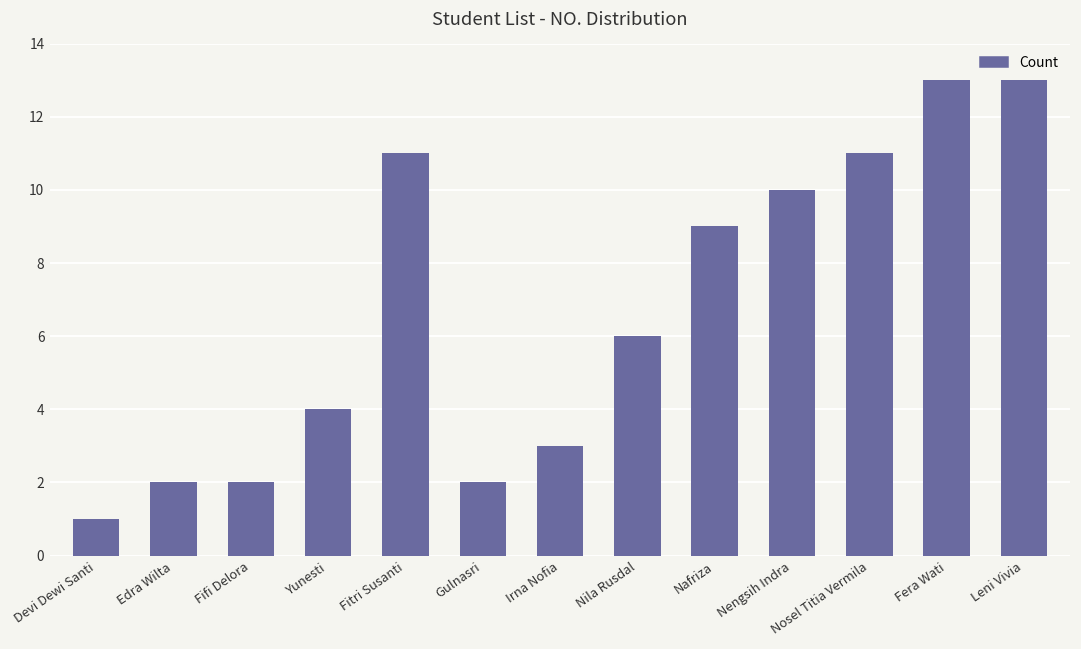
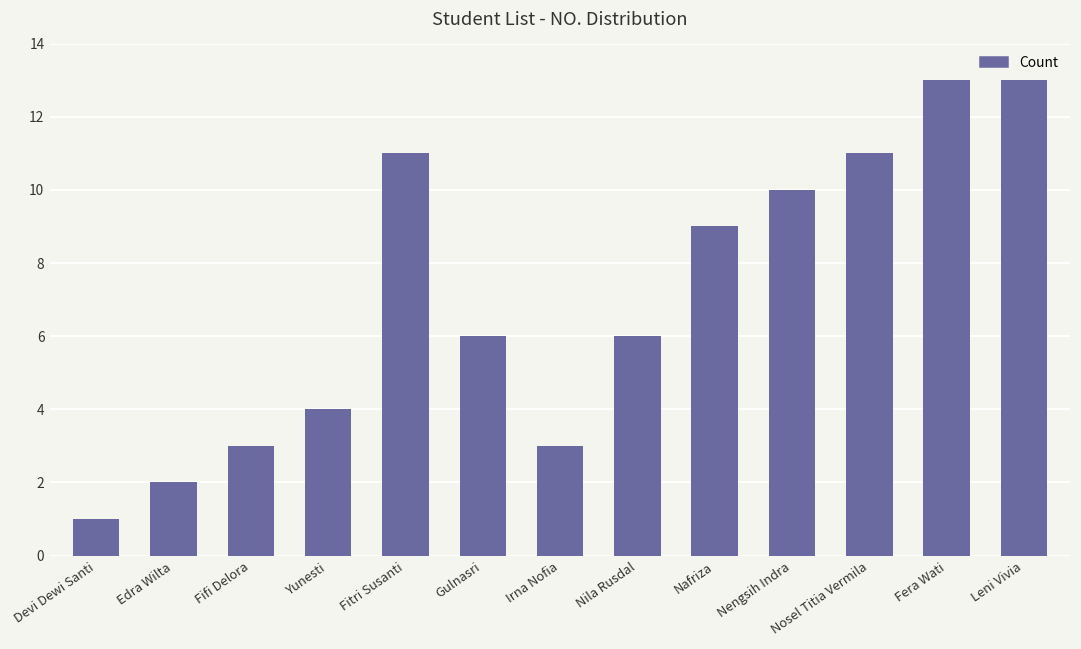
  {
    "Devi Dewi Santi": 1,
    "Edra Wilta": 2,
-   "Fifi Delora": 2,
+   "Fifi Delora": 3,
    "Yunesti": 4,
    "Fitri Susanti": 11,
-   "Gulnasri": 2,
+   "Gulnasri": 6,
    "Irna Nofia": 3,
    "Nila Rusdal": 6,
    "Nafriza": 9,
    "Nengsih Indra": 10,
    "Nosel Titia Vermila": 11,
    "Fera Wati": 13,
    "Leni Vivia": 13
  }
